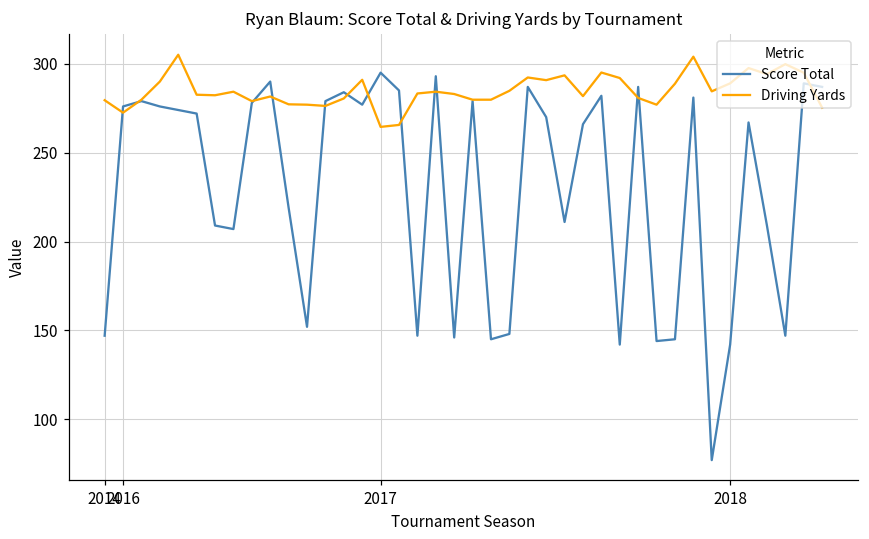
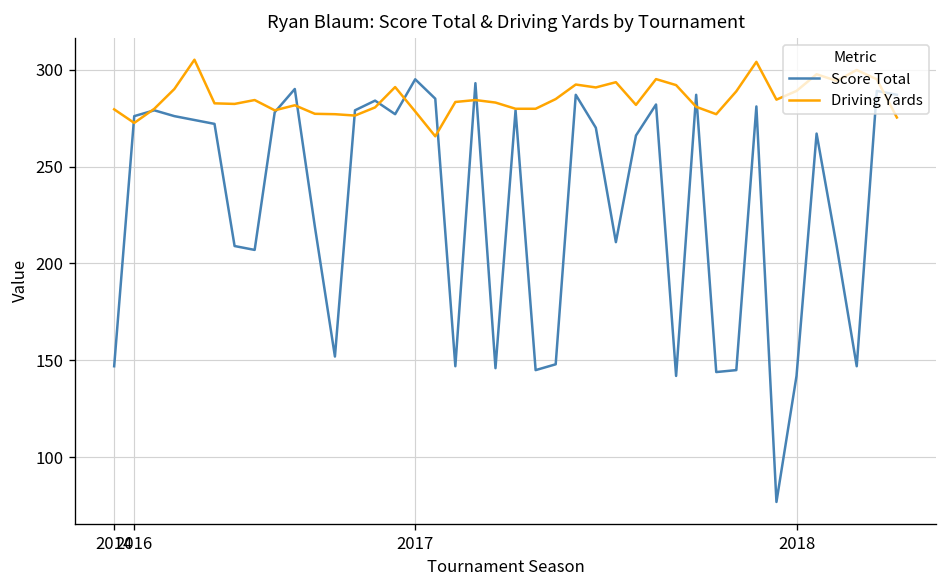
  {
    "Score Total": {
      "2017": 295,
      "2018": 142
    },
    "Driving Yards": {
-     "2017": 265
+     "2017": 278
    }
  }
